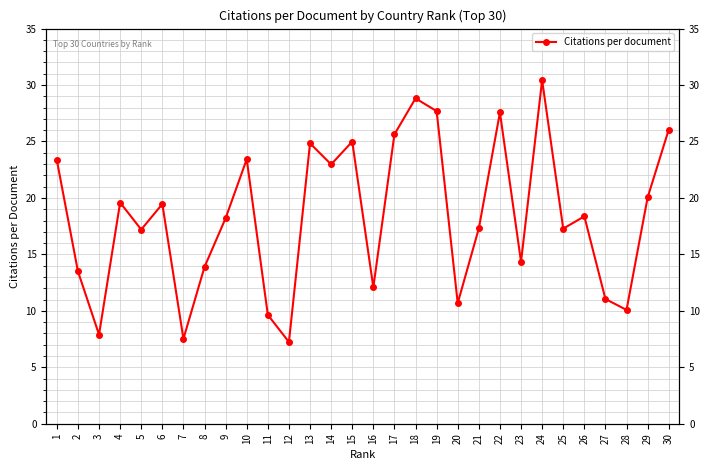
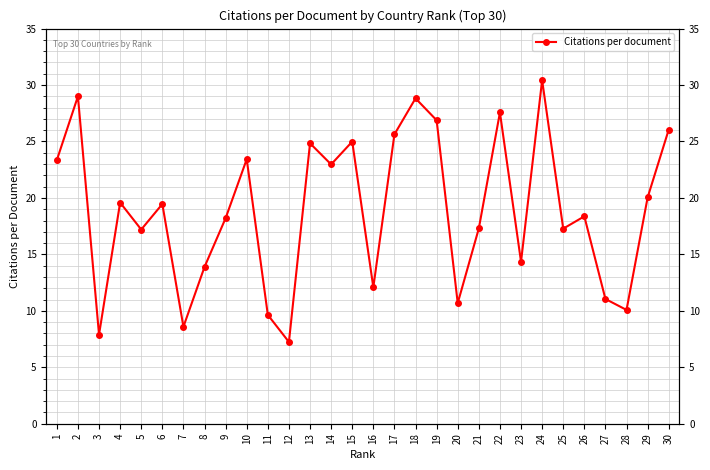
  {
    "1": 23.4,
-   "2": 13.5,
+   "2": 29.0,
    "3": 7.9,
    "4": 19.6,
    "5": 17.2,
    "6": 19.5,
-   "7": 7.5,
+   "7": 8.6,
    "8": 13.9,
    "9": 18.2,
    "10": 23.4,
    "11": 9.6,
    "12": 7.2,
    "13": 24.8,
    "14": 23.0,
    "15": 25.0,
    "16": 12.1,
    "17": 25.6,
    "18": 28.8,
-   "19": 27.7,
+   "19": 26.9,
    "20": 10.7,
    "21": 17.3,
    "22": 27.6,
    "23": 14.3,
    "24": 30.4,
    "25": 17.3,
    "26": 18.4,
    "27": 11.1,
    "28": 10.1,
    "29": 20.0,
    "30": 26.1
  }
